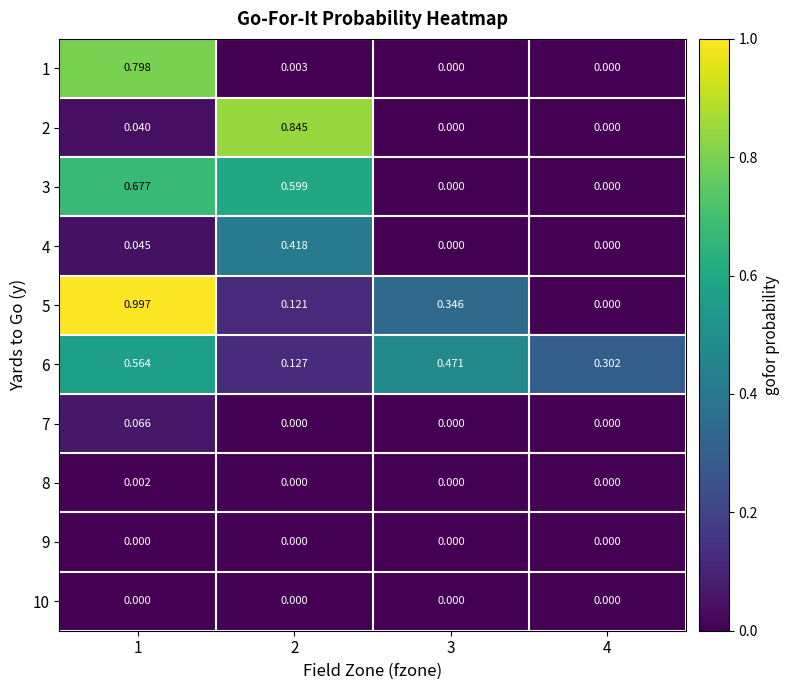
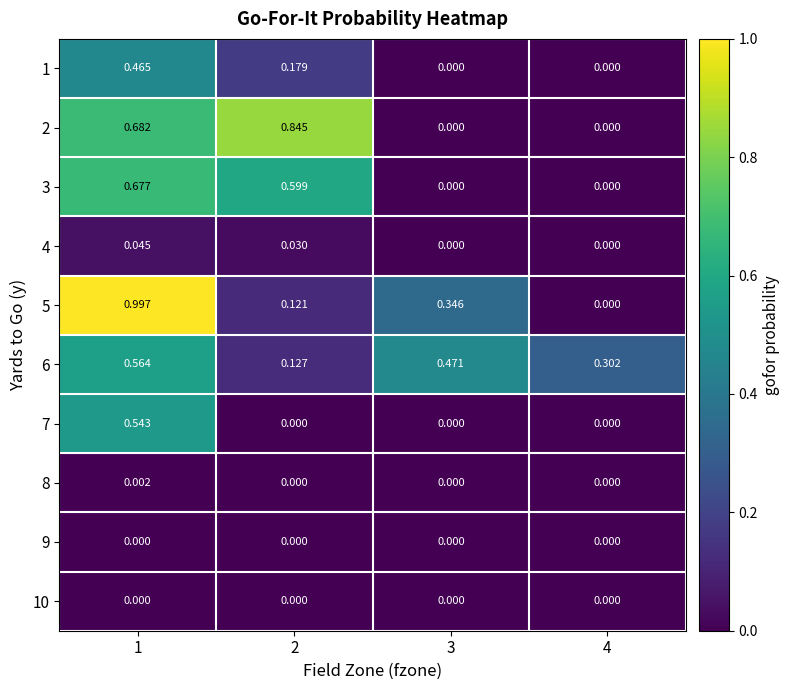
  {
    "1": {
-     "1": 0.798,
-     "2": 0.003,
+     "1": 0.465,
+     "2": 0.179,
      "3": 0.000,
      "4": 0.000
    },
    "2": {
-     "1": 0.040,
+     "1": 0.682,
      "2": 0.845,
      "3": 0.000,
      "4": 0.000
    },
    "3": {
      "1": 0.677,
      "2": 0.599,
      "3": 0.000,
      "4": 0.000
    },
    "4": {
      "1": 0.045,
-     "2": 0.418,
+     "2": 0.030,
      "3": 0.000,
      "4": 0.000
    },
    "5": {
      "1": 0.997,
      "2": 0.121,
      "3": 0.346,
      "4": 0.000
    },
    "6": {
      "1": 0.564,
      "2": 0.127,
      "3": 0.471,
      "4": 0.302
    },
    "7": {
-     "1": 0.066,
+     "1": 0.543,
      "2": 0.000,
      "3": 0.000,
      "4": 0.000
    },
    "8": {
      "1": 0.002,
      "2": 0.000,
      "3": 0.000,
      "4": 0.000
    },
    "9": {
      "1": 0.000,
      "2": 0.000,
      "3": 0.000,
      "4": 0.000
    },
    "10": {
      "1": 0.000,
      "2": 0.000,
      "3": 0.000,
      "4": 0.000
    }
  }
